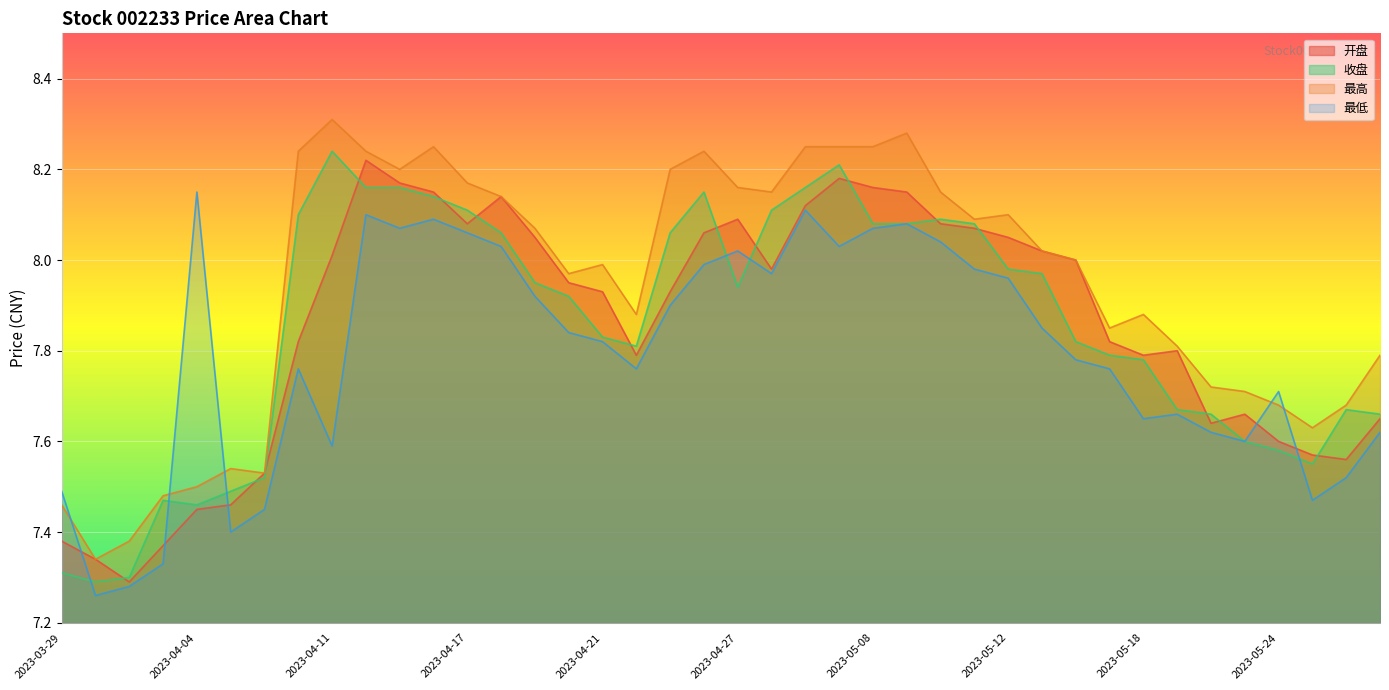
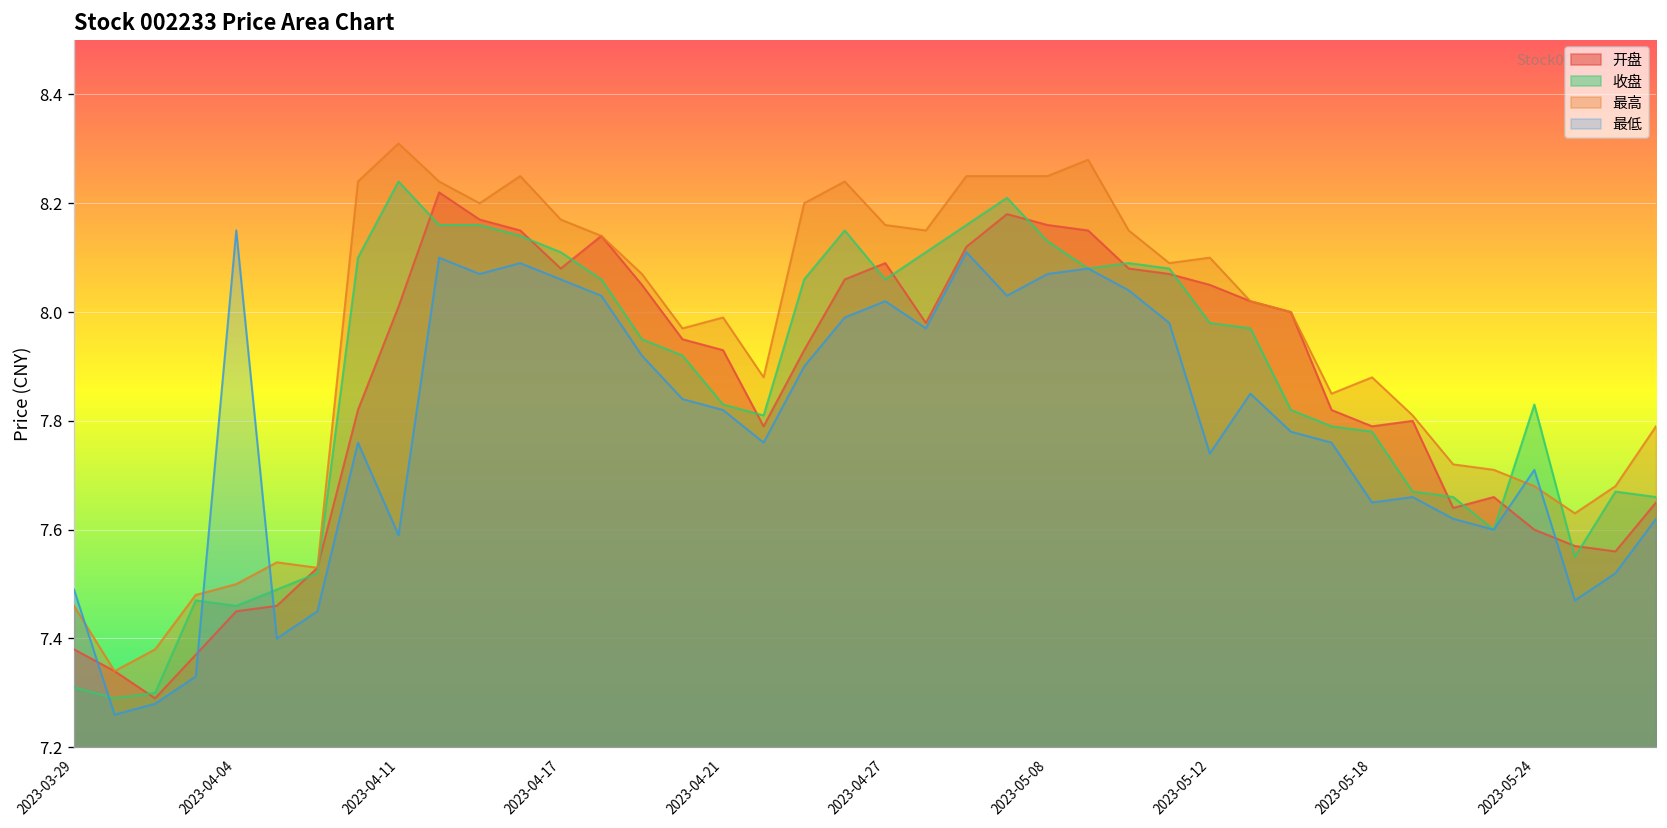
  {
    "收盘": {
      "2023-03-29": 7.31,
      "2023-04-04": 7.46,
      "2023-04-11": 8.24,
      "2023-04-17": 8.11,
      "2023-04-21": 7.83,
-     "2023-04-27": 7.94,
-     "2023-05-08": 8.08,
+     "2023-04-27": 8.06,
+     "2023-05-08": 8.13,
      "2023-05-12": 7.98,
      "2023-05-18": 7.78,
-     "2023-05-24": 7.58
+     "2023-05-24": 7.83
    },
    "最低": {
      "2023-03-29": 7.49,
      "2023-04-04": 8.15,
      "2023-04-11": 7.59,
      "2023-04-17": 8.06,
      "2023-04-21": 7.82,
      "2023-04-27": 8.02,
      "2023-05-08": 8.07,
-     "2023-05-12": 7.96,
+     "2023-05-12": 7.74,
      "2023-05-18": 7.65,
      "2023-05-24": 7.71
    }
  }
